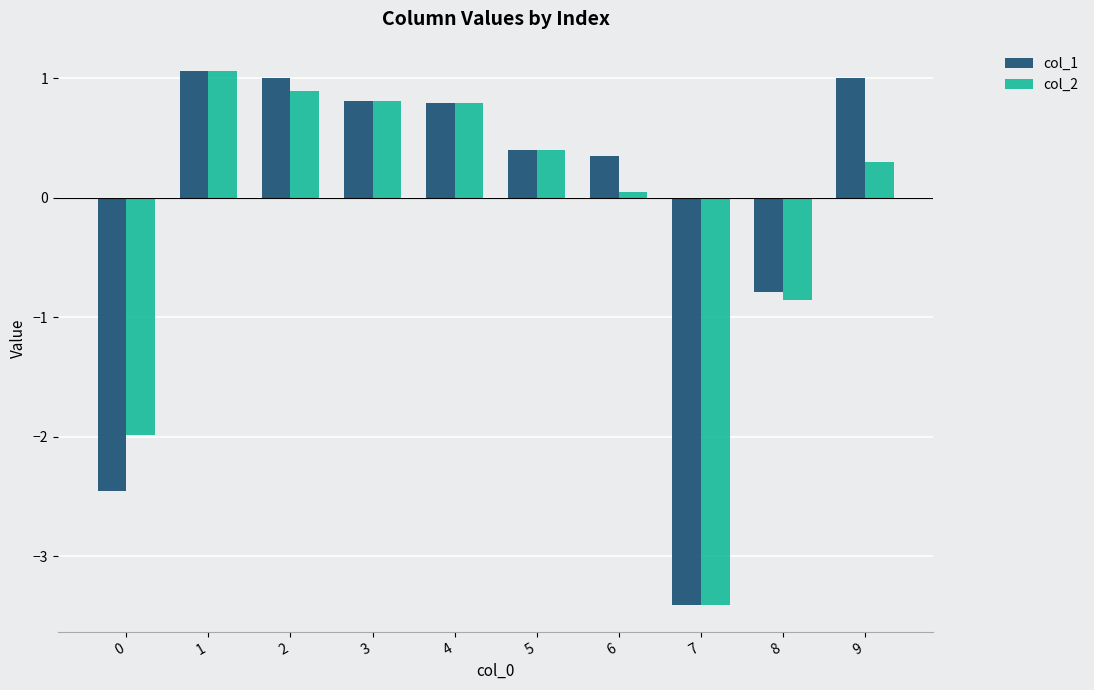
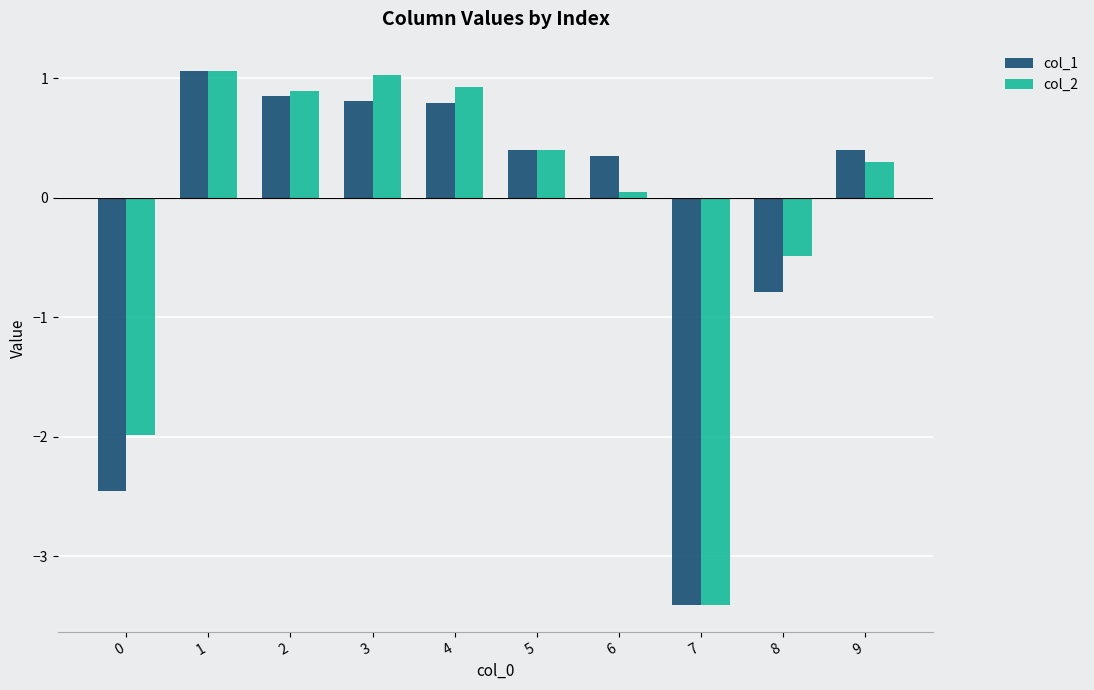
  {
    "col_1": {
      "0": -2.45,
      "1": 1.06,
-     "2": 1.01,
+     "2": 0.85,
      "3": 0.81,
      "4": 0.80,
      "5": 0.40,
      "6": 0.35,
      "7": -3.41,
      "8": -0.79,
-     "9": 1.0
+     "9": 0.4
    },
    "col_2": {
      "0": -1.98,
      "1": 1.06,
      "2": 0.90,
-     "3": 0.81,
-     "4": 0.80,
+     "3": 1.03,
+     "4": 0.93,
      "5": 0.40,
      "6": 0.05,
      "7": -3.41,
-     "8": -0.86,
+     "8": -0.49,
      "9": 0.30
    }
  }
